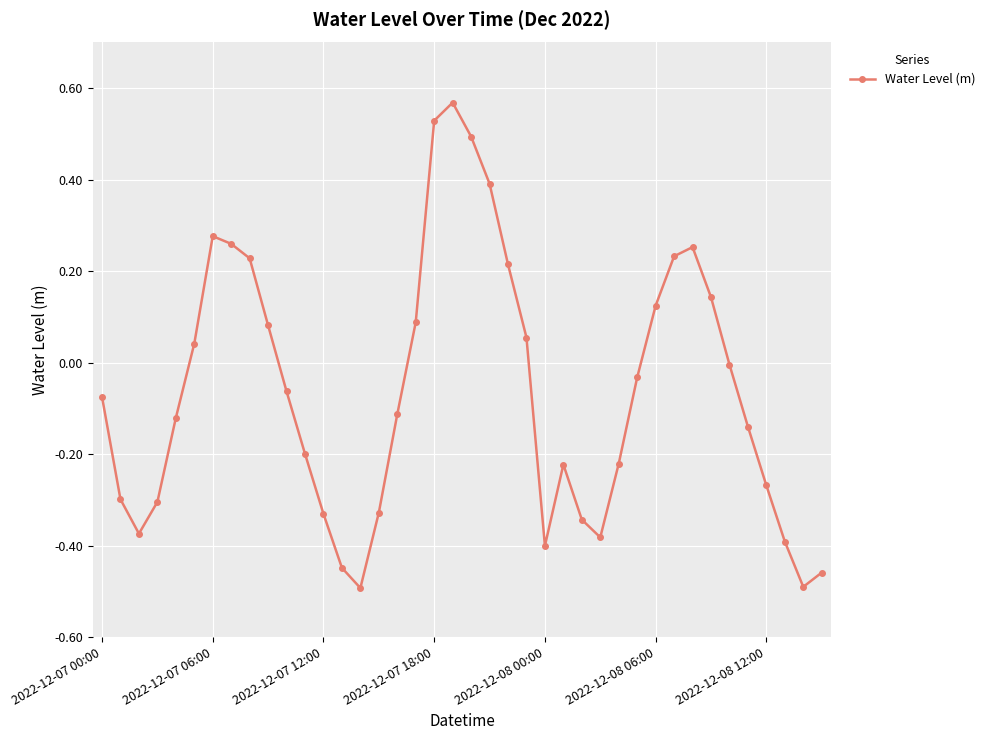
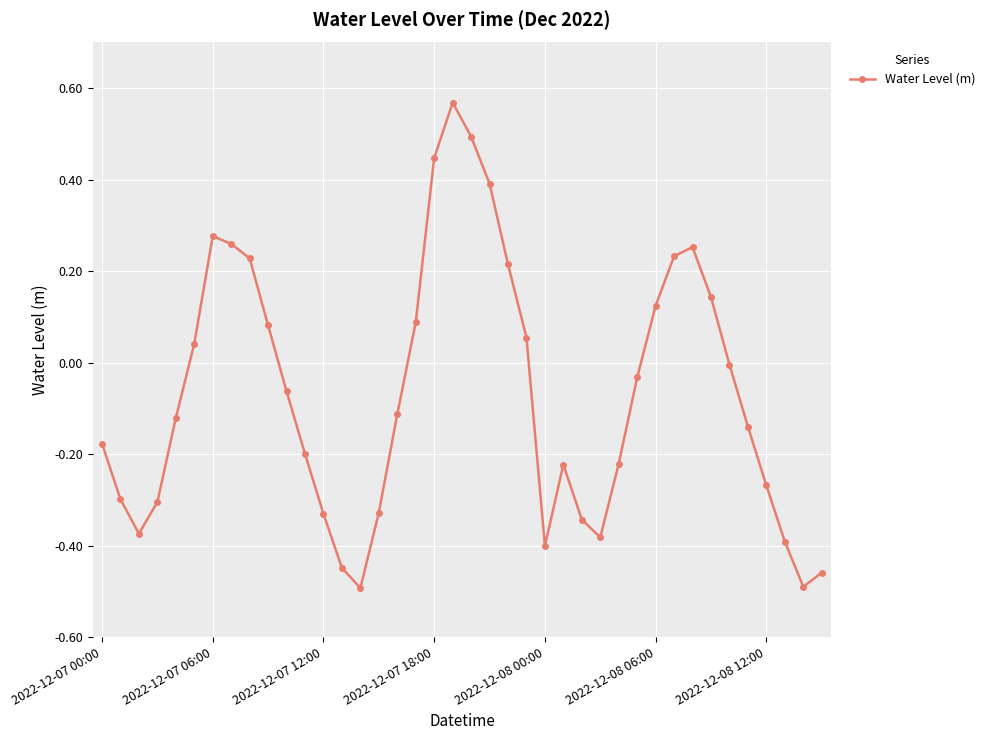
  {
-   "2022-12-07 00:00": -0.07,
+   "2022-12-07 00:00": -0.18,
    "2022-12-07 06:00": 0.28,
    "2022-12-07 12:00": -0.33,
-   "2022-12-07 18:00": 0.53,
+   "2022-12-07 18:00": 0.45,
    "2022-12-08 00:00": -0.40,
    "2022-12-08 06:00": 0.12,
    "2022-12-08 12:00": -0.27
  }
